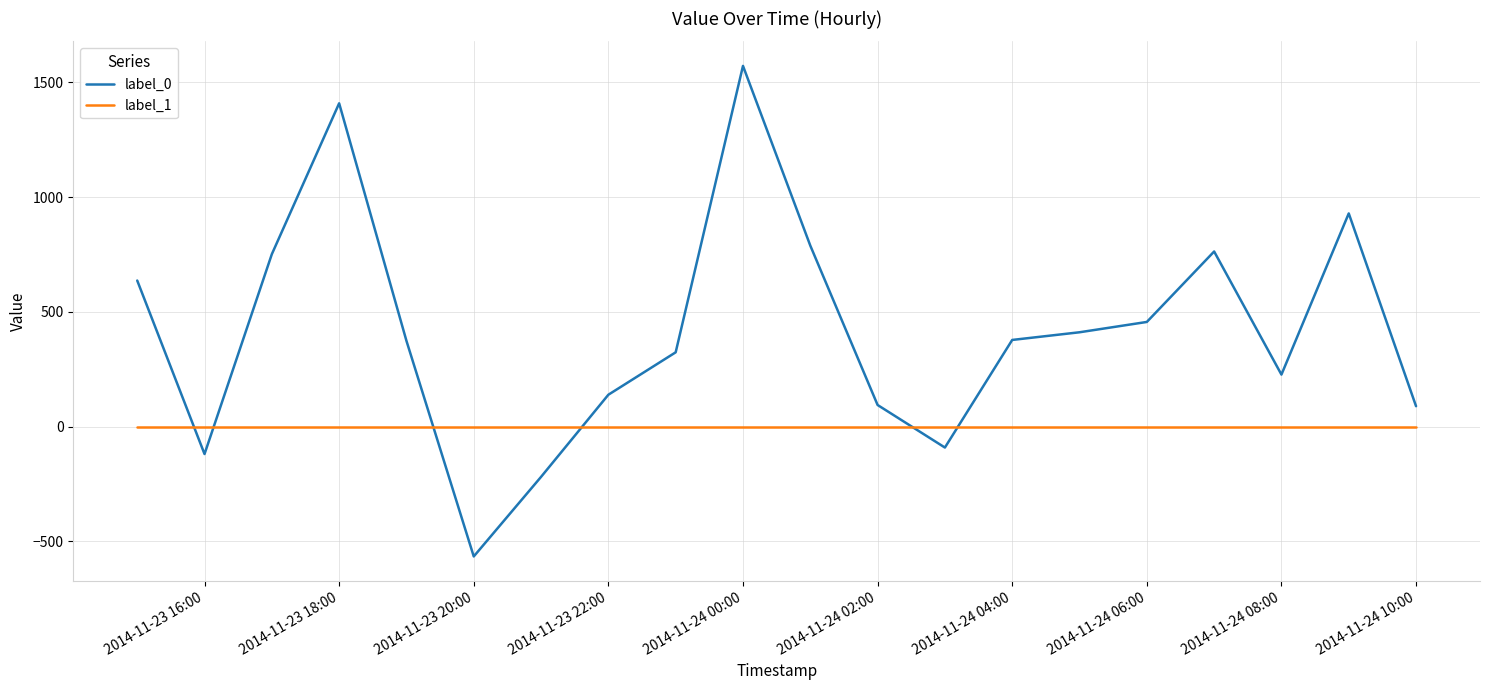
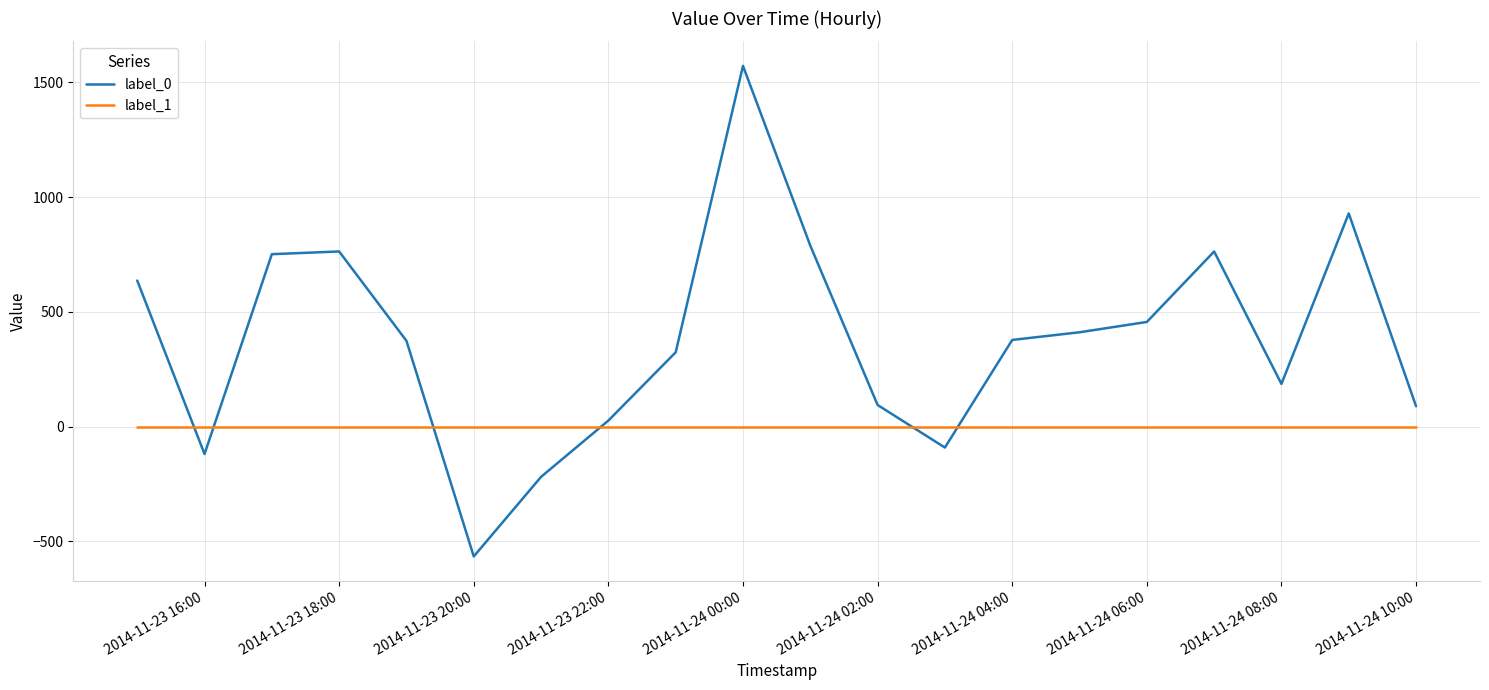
  {
    "label_0": {
      "2014-11-23 16:00": -120,
-     "2014-11-23 18:00": 1410,
+     "2014-11-23 18:00": 760,
      "2014-11-23 20:00": -570,
-     "2014-11-23 22:00": 140,
+     "2014-11-23 22:00": 30,
      "2014-11-24 00:00": 1570,
      "2014-11-24 02:00": 90,
      "2014-11-24 04:00": 380,
      "2014-11-24 06:00": 460,
-     "2014-11-24 08:00": 230,
+     "2014-11-24 08:00": 190,
      "2014-11-24 10:00": 90
    },
    "label_1": {
      "2014-11-23 16:00": 0,
      "2014-11-23 18:00": 0,
      "2014-11-23 20:00": 0,
      "2014-11-23 22:00": 0,
      "2014-11-24 00:00": 0,
      "2014-11-24 02:00": 0,
      "2014-11-24 04:00": 0,
      "2014-11-24 06:00": 0,
      "2014-11-24 08:00": 0,
      "2014-11-24 10:00": 0
    }
  }
